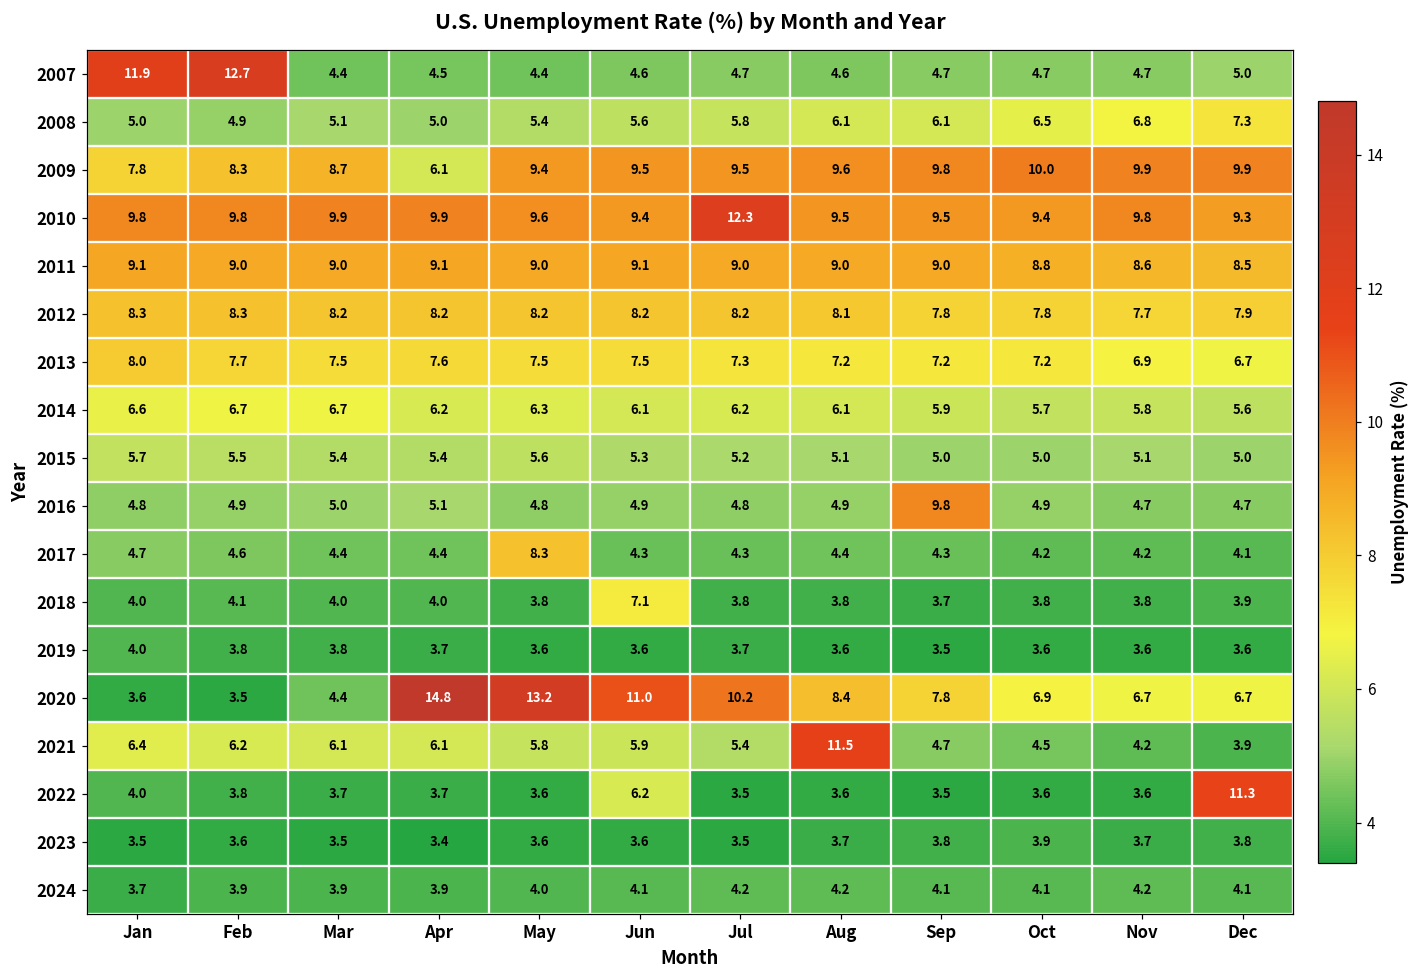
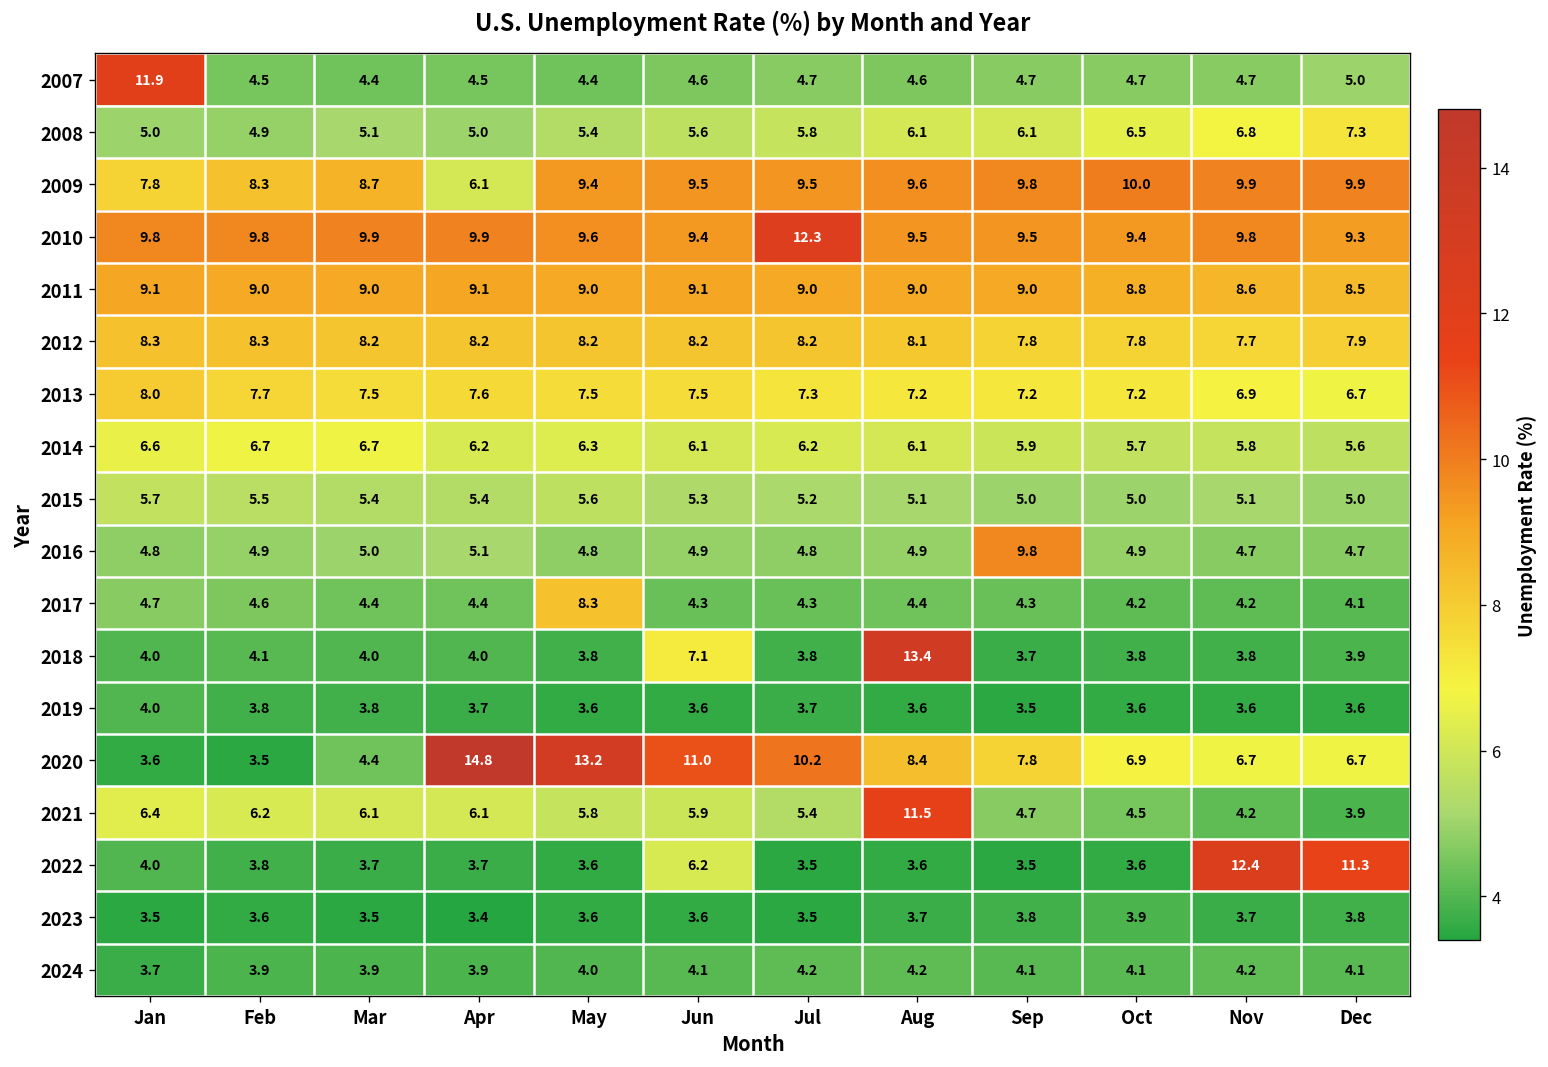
  {
    "2007": {
      "Jan": 11.9,
-     "Feb": 12.7,
+     "Feb": 4.5,
      "Mar": 4.4,
      "Apr": 4.5,
      "May": 4.4,
      "Jun": 4.6,
      "Jul": 4.7,
      "Aug": 4.6,
      "Sep": 4.7,
      "Oct": 4.7,
      "Nov": 4.7,
      "Dec": 5.0
    },
    "2018": {
      "Jan": 4.0,
      "Feb": 4.1,
      "Mar": 4.0,
      "Apr": 4.0,
      "May": 3.8,
      "Jun": 7.1,
      "Jul": 3.8,
-     "Aug": 3.8,
+     "Aug": 13.4,
      "Sep": 3.7,
      "Oct": 3.8,
      "Nov": 3.8,
      "Dec": 3.9
    },
    "2022": {
      "Jan": 4.0,
      "Feb": 3.8,
      "Mar": 3.7,
      "Apr": 3.7,
      "May": 3.6,
      "Jun": 6.2,
      "Jul": 3.5,
      "Aug": 3.6,
      "Sep": 3.5,
      "Oct": 3.6,
-     "Nov": 3.6,
+     "Nov": 12.4,
      "Dec": 11.3
    }
  }
